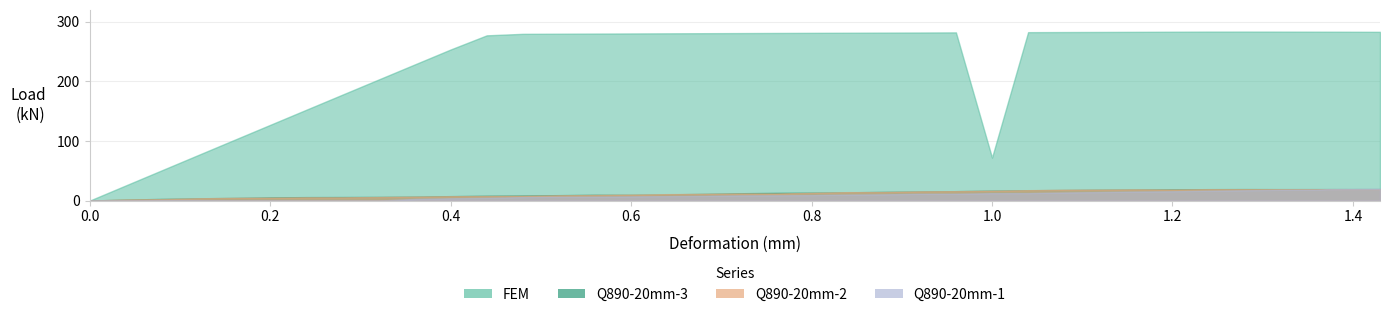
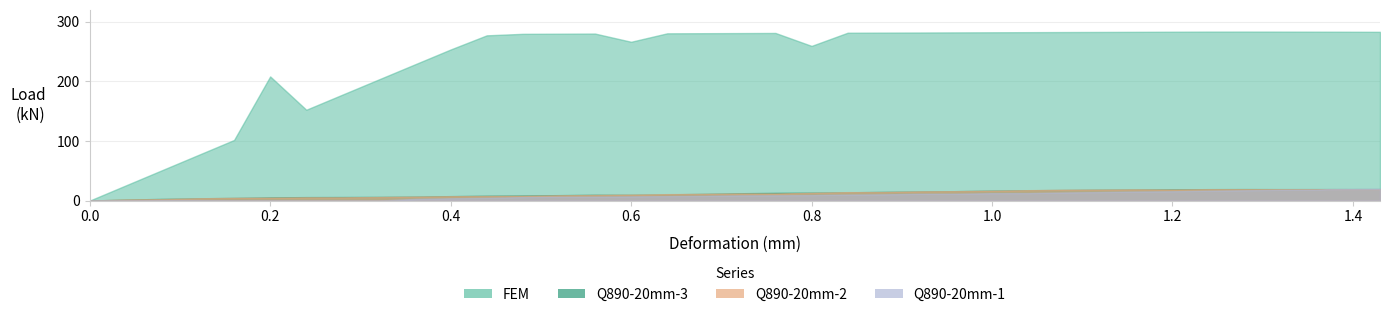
  {
    "FEM": {
-     "0.2": 130,
+     "0.2": 210,
      "0.4": 250,
-     "0.6": 280,
-     "0.8": 280,
-     "1.0": 70,
+     "0.6": 270,
+     "0.8": 260,
+     "1.0": 280,
      "1.2": 280
    }
  }
